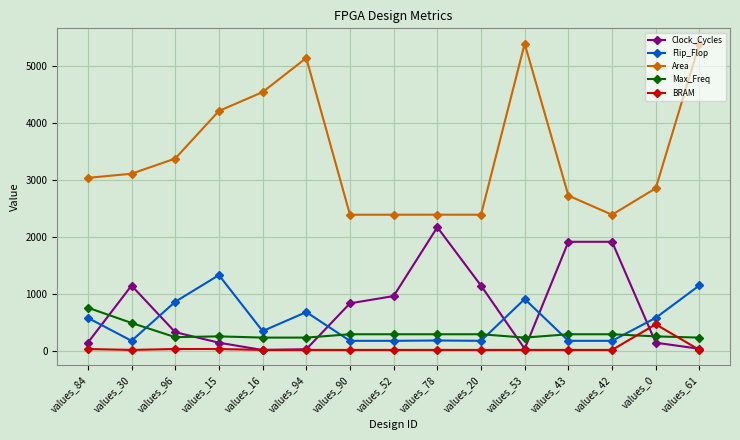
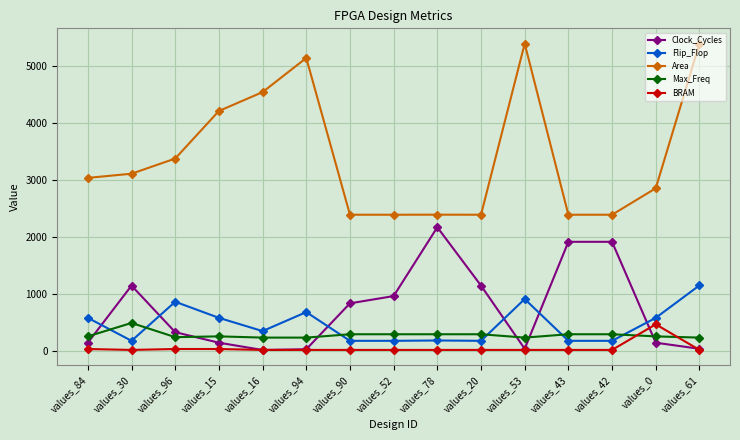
  {
    "Clock_Cycles": {
      "values_84": 100,
      "values_30": 1100,
      "values_96": 300,
      "values_15": 100,
      "values_90": 800,
      "values_52": 1000,
      "values_78": 2200,
      "values_20": 1100,
      "values_43": 1900,
      "values_42": 1900,
      "values_0": 100
    },
    "Flip_Flop": {
      "values_84": 600,
      "values_30": 200,
      "values_96": 900,
-     "values_15": 1300,
+     "values_15": 600,
      "values_16": 300,
      "values_94": 700,
      "values_90": 200,
      "values_52": 200,
      "values_78": 200,
      "values_20": 200,
      "values_53": 900,
      "values_43": 200,
      "values_42": 200,
      "values_0": 600,
      "values_61": 1200
    },
    "Area": {
      "values_84": 3000,
      "values_30": 3100,
      "values_96": 3400,
      "values_15": 4200,
      "values_16": 4500,
      "values_94": 5100,
      "values_90": 2400,
      "values_52": 2400,
      "values_78": 2400,
      "values_20": 2400,
      "values_53": 5400,
-     "values_43": 2700,
+     "values_43": 2400,
      "values_42": 2400,
      "values_0": 2900
    },
    "Max_Freq": {
-     "values_84": 800,
+     "values_84": 300,
      "values_30": 500,
      "values_96": 200,
      "values_15": 300,
      "values_16": 200,
      "values_94": 200,
      "values_90": 300,
      "values_52": 300,
      "values_78": 300,
      "values_20": 300,
      "values_53": 200,
      "values_43": 300,
      "values_42": 300,
      "values_0": 300,
      "values_61": 200
    },
    "BRAM": {
      "values_84": 0,
      "values_30": 0,
      "values_96": 0,
      "values_15": 0,
      "values_90": 0,
      "values_52": 0,
      "values_78": 0,
      "values_20": 0,
      "values_43": 0,
      "values_42": 0,
      "values_0": 500
    }
  }
